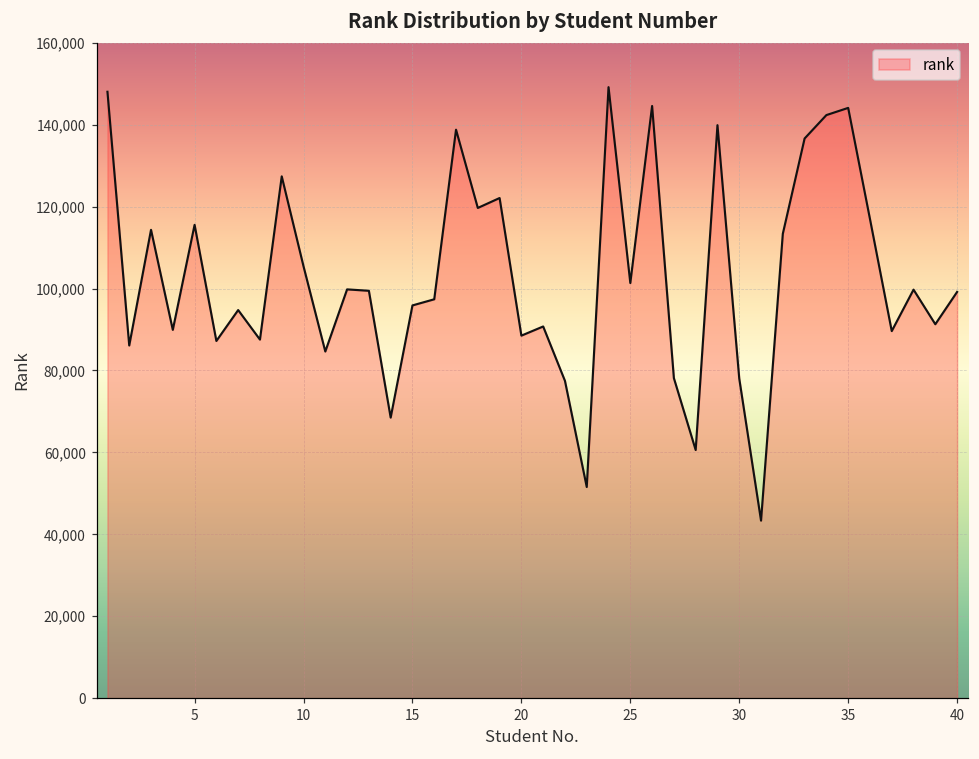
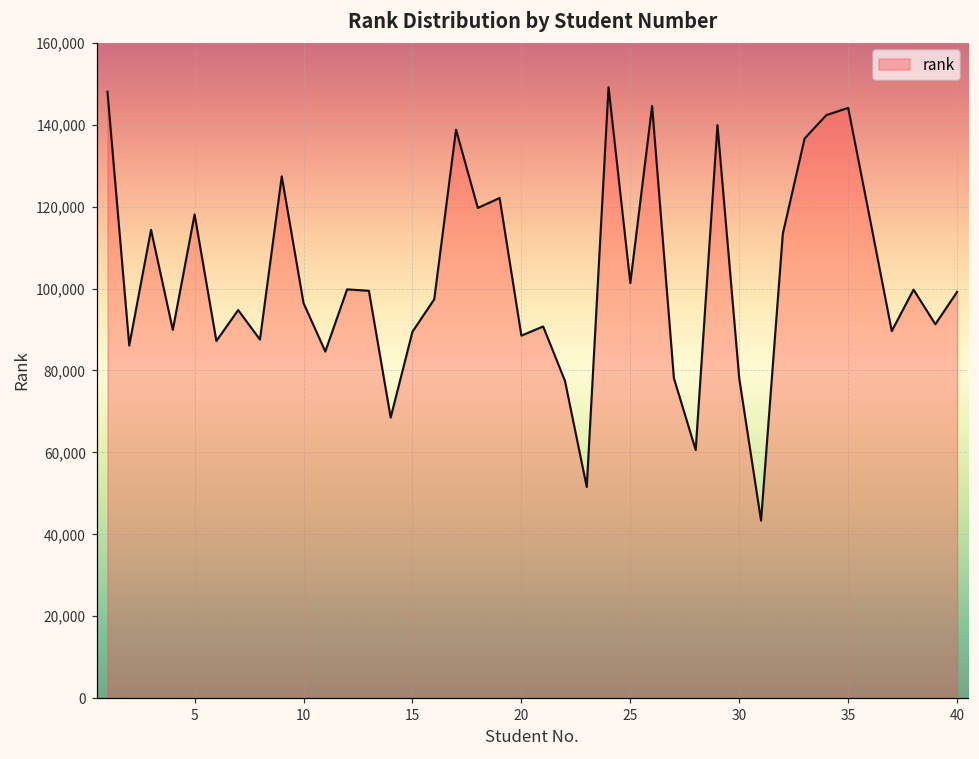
  {
-   "5": "116,000",
-   "10": "105,000",
-   "15": "96,000",
+   "5": "118,000",
+   "10": "96,000",
+   "15": "89,000",
    "20": "89,000",
    "25": "101,000",
    "30": "78,000",
    "35": "144,000",
    "40": "99,000"
  }
